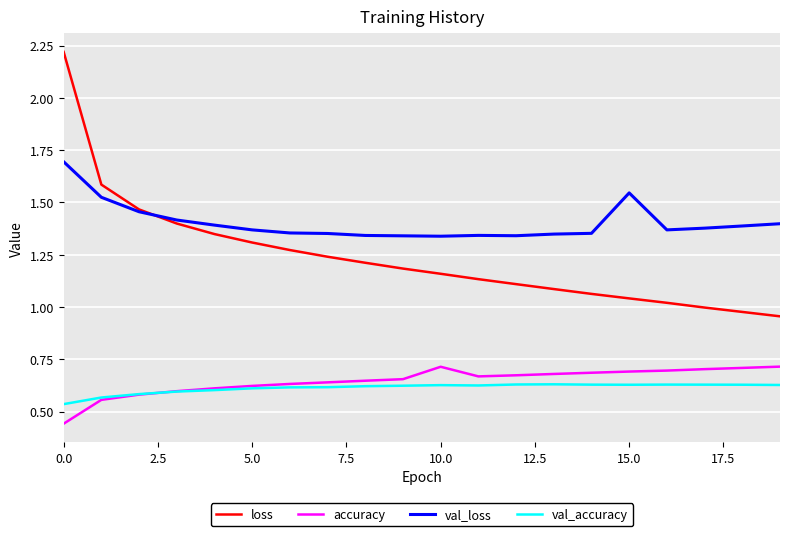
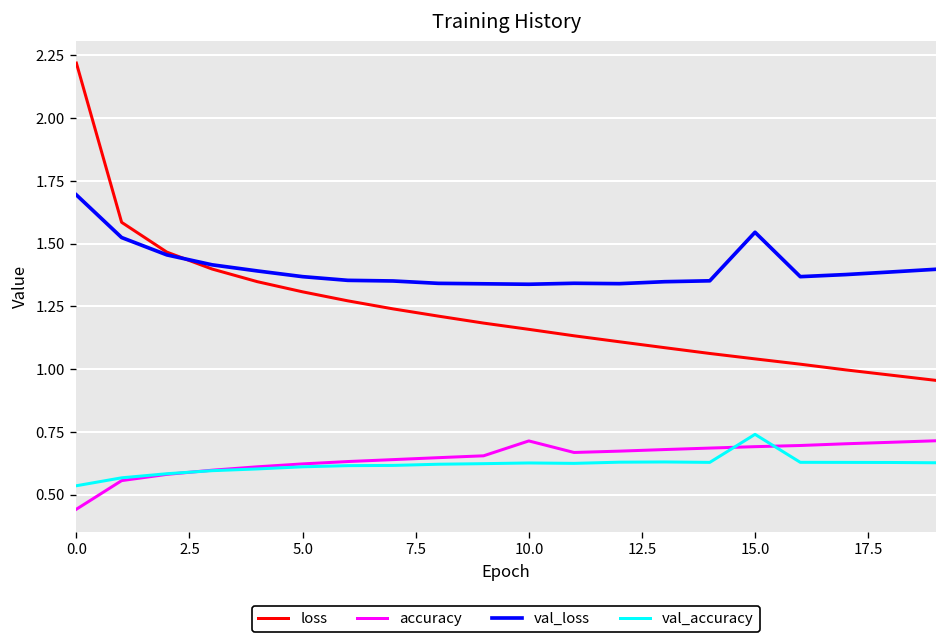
  {
    "loss": {
      "0.0": 2.22,
      "5.0": 1.31,
      "10.0": 1.16,
      "15.0": 1.04
    },
    "accuracy": {
      "0.0": 0.44,
      "10.0": 0.71,
      "15.0": 0.69
    },
    "val_loss": {
      "0.0": 1.69,
      "5.0": 1.37,
      "10.0": 1.34,
      "15.0": 1.55
    },
    "val_accuracy": {
      "0.0": 0.54,
      "10.0": 0.63,
-     "15.0": 0.63
+     "15.0": 0.74
    }
  }
